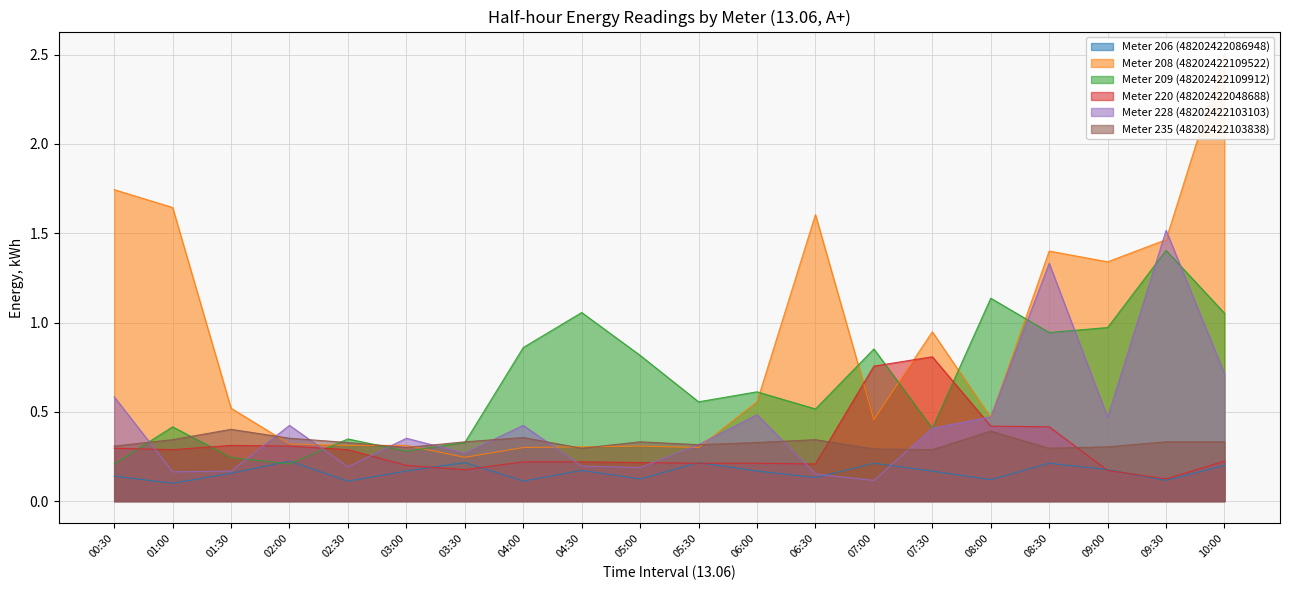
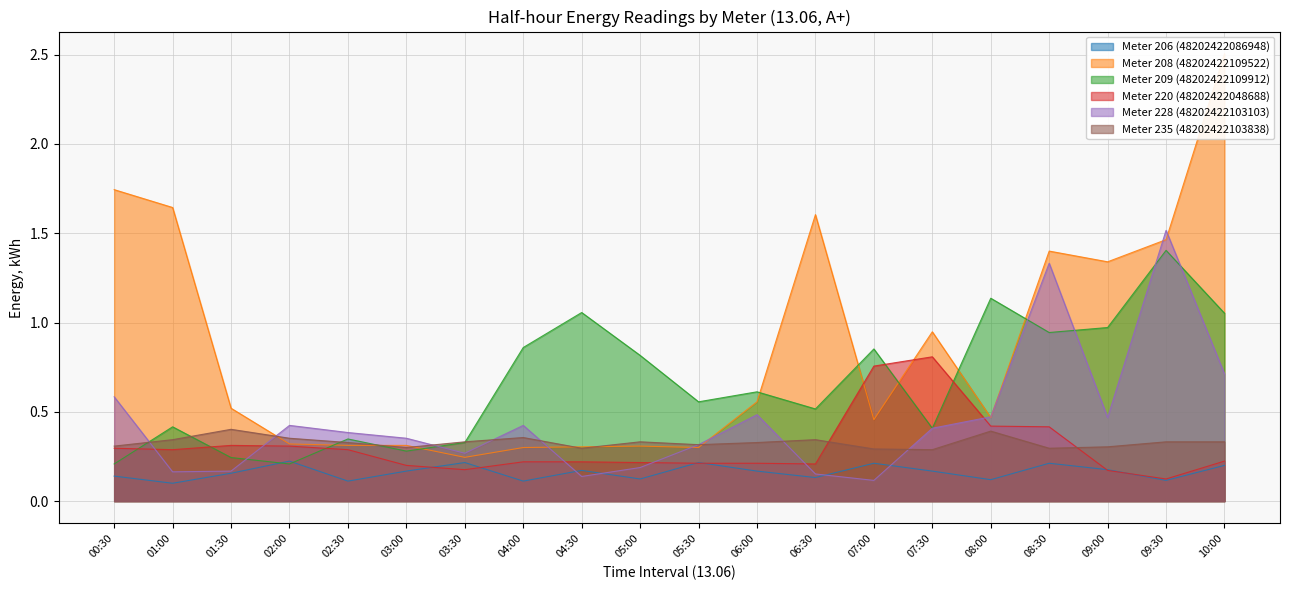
  {
    "Meter 206 (48202422086948)": {
      "00:30": 0.14,
      "01:00": 0.10,
      "02:00": 0.22,
      "02:30": 0.11,
      "03:00": 0.17,
      "03:30": 0.22,
      "04:00": 0.11,
      "04:30": 0.17,
      "05:00": 0.12,
      "06:00": 0.17,
      "06:30": 0.13,
      "07:00": 0.21,
      "07:30": 0.17,
      "08:00": 0.12,
      "08:30": 0.21,
      "10:00": 0.20
    },
    "Meter 208 (48202422109522)": {
      "00:30": 1.74,
      "01:00": 1.64,
      "01:30": 0.52,
      "02:30": 0.31,
      "03:30": 0.25,
      "04:00": 0.30,
      "05:00": 0.31,
      "05:30": 0.30,
      "06:00": 0.56,
      "06:30": 1.60,
      "07:00": 0.46,
      "07:30": 0.95,
      "08:30": 1.40,
      "09:00": 1.34,
      "09:30": 1.46
    },
    "Meter 209 (48202422109912)": {
      "00:30": 0.21,
      "01:00": 0.42,
      "01:30": 0.24,
      "02:00": 0.21,
      "02:30": 0.35,
      "03:00": 0.28,
      "04:00": 0.86,
      "04:30": 1.06,
      "05:00": 0.82,
      "05:30": 0.56,
      "06:00": 0.61,
      "06:30": 0.52,
      "07:00": 0.85,
      "08:00": 1.14,
      "08:30": 0.94,
      "09:00": 0.97,
      "09:30": 1.40,
      "10:00": 1.05
    },
    "Meter 220 (48202422048688)": {
      "01:00": 0.29,
      "01:30": 0.31,
      "02:30": 0.29,
      "03:00": 0.20,
      "03:30": 0.18,
      "04:00": 0.22,
      "04:30": 0.22,
      "05:00": 0.22,
      "06:00": 0.21,
      "06:30": 0.21,
      "07:00": 0.76,
      "07:30": 0.81,
      "08:00": 0.42,
      "08:30": 0.42,
      "10:00": 0.22
    },
    "Meter 228 (48202422103103)": {
      "00:30": 0.58,
      "01:00": 0.16,
      "02:00": 0.42,
-     "02:30": 0.19,
+     "02:30": 0.38,
      "03:00": 0.35,
      "03:30": 0.27,
      "04:00": 0.42,
-     "04:30": 0.20,
+     "04:30": 0.14,
      "05:00": 0.19,
      "06:00": 0.48,
      "06:30": 0.15,
      "07:00": 0.12,
      "08:30": 1.33,
      "09:00": 0.47,
      "09:30": 1.52,
      "10:00": 0.71
    },
    "Meter 235 (48202422103838)": {
      "01:00": 0.34,
      "01:30": 0.40,
      "02:00": 0.35,
      "02:30": 0.33,
      "04:00": 0.36,
      "05:00": 0.33,
      "06:00": 0.33,
      "06:30": 0.34,
      "07:00": 0.29,
      "07:30": 0.29,
      "08:00": 0.39,
      "08:30": 0.30,
      "09:00": 0.30,
      "09:30": 0.33,
      "10:00": 0.33
    }
  }
